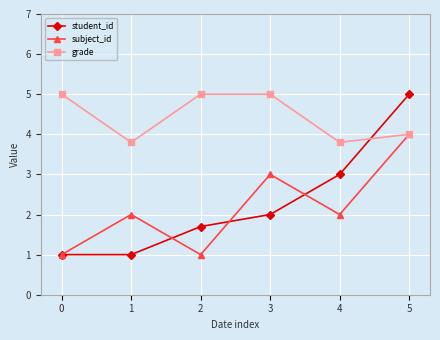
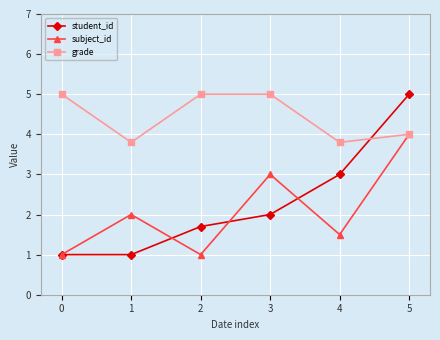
  {
    "student_id": {
      "1": 1.0,
      "2": 1.7,
      "3": 2.0,
      "4": 3.0,
      "5": 5.0
    },
    "subject_id": {
      "1": 2.0,
      "2": 1.0,
      "3": 3.0,
-     "4": 2.0
+     "4": 1.5
    },
    "grade": {
      "0": 5.0,
      "1": 3.8,
      "2": 5.0,
      "3": 5.0,
      "4": 3.8
    }
  }
